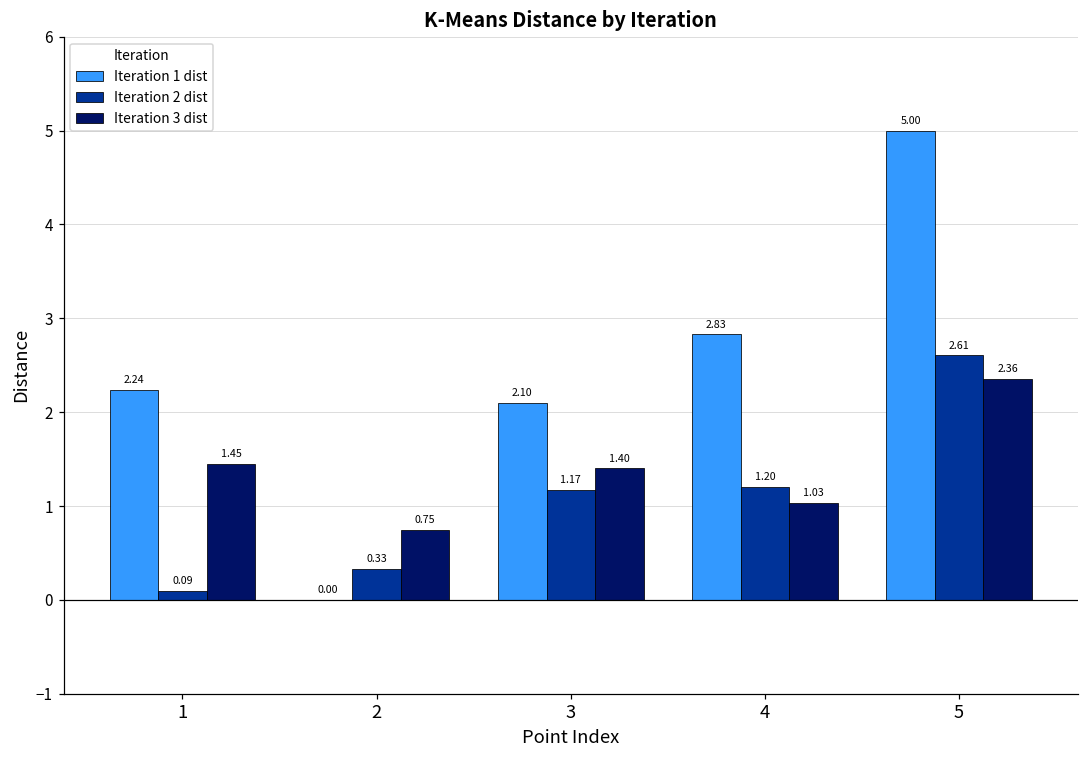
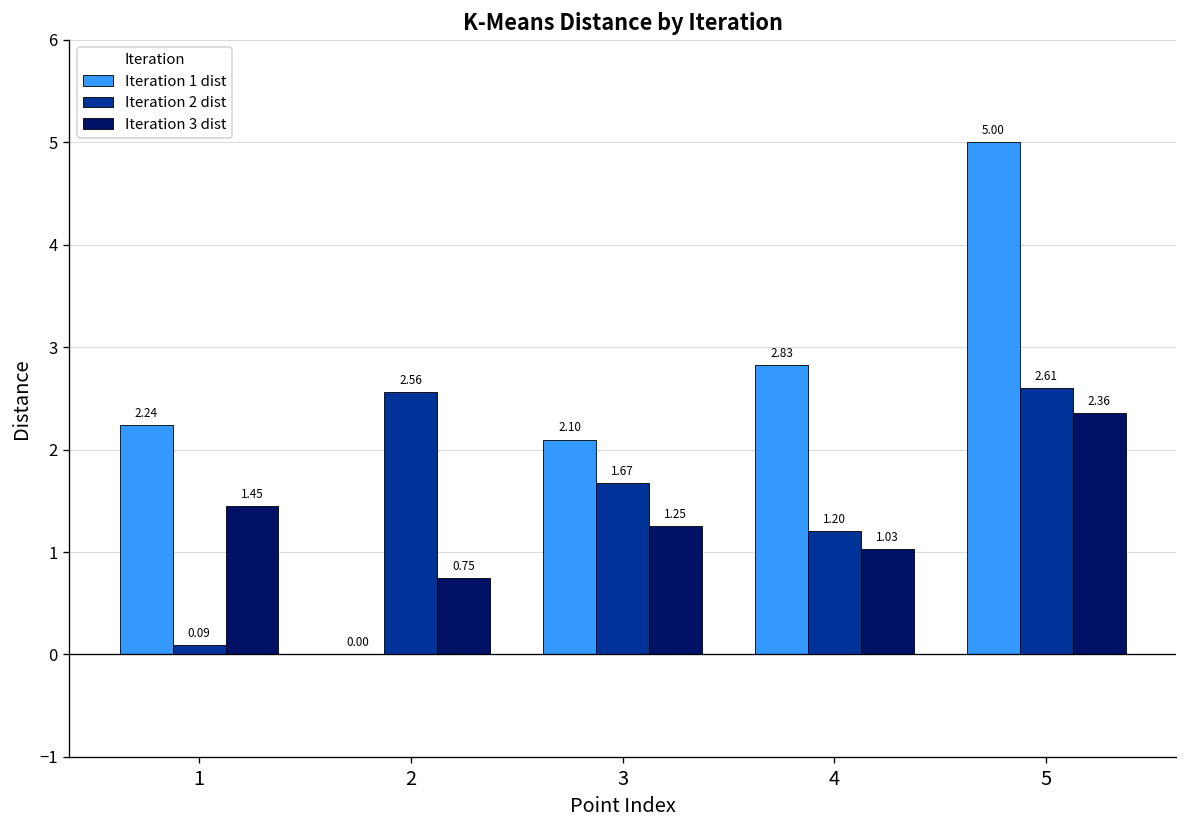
  {
    "Iteration 1 dist": {
      "1": 2.24,
      "2": 0.00,
      "3": 2.10,
      "4": 2.83,
      "5": 5.00
    },
    "Iteration 2 dist": {
      "1": 0.09,
-     "2": 0.33,
-     "3": 1.17,
+     "2": 2.56,
+     "3": 1.67,
      "4": 1.20,
      "5": 2.61
    },
    "Iteration 3 dist": {
      "1": 1.45,
      "2": 0.75,
-     "3": 1.40,
+     "3": 1.25,
      "4": 1.03,
      "5": 2.36
    }
  }
